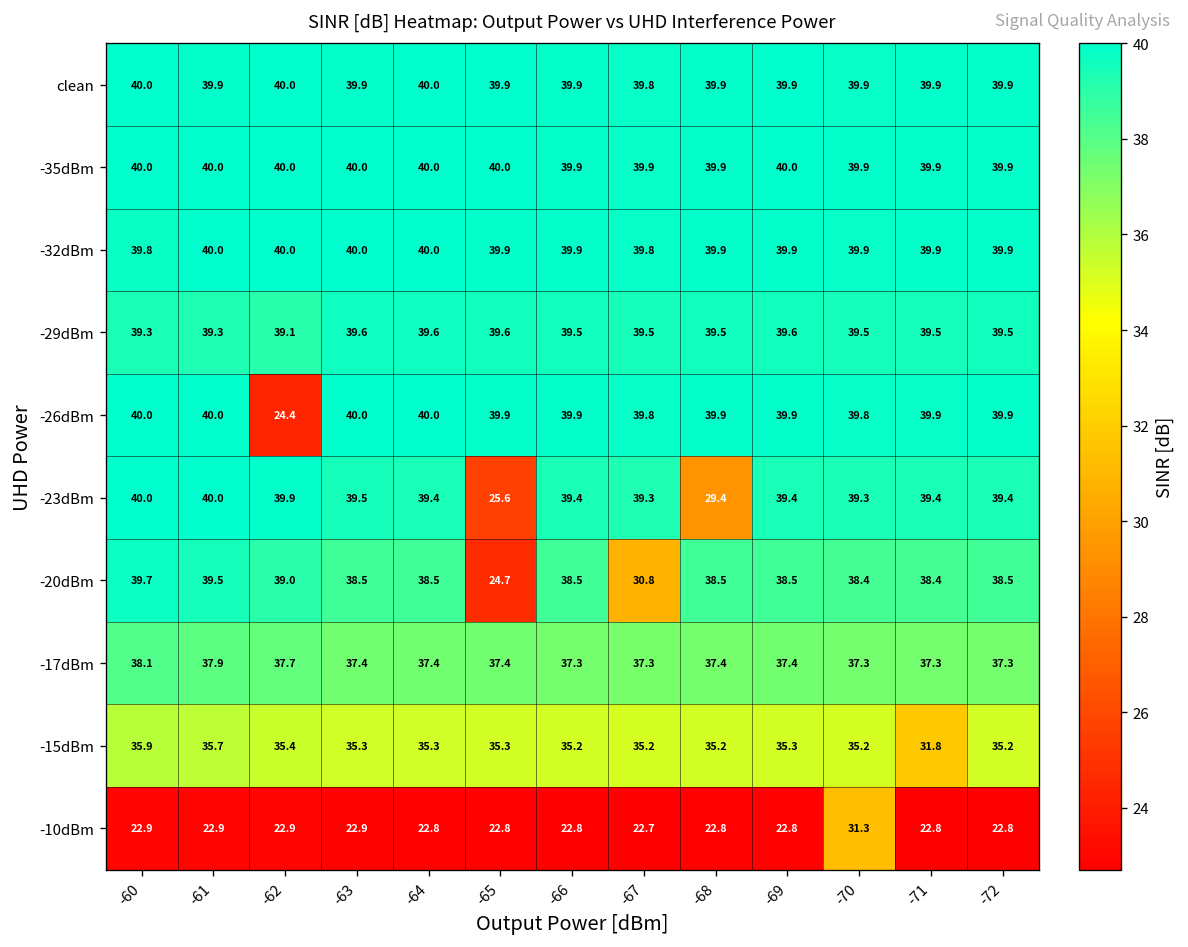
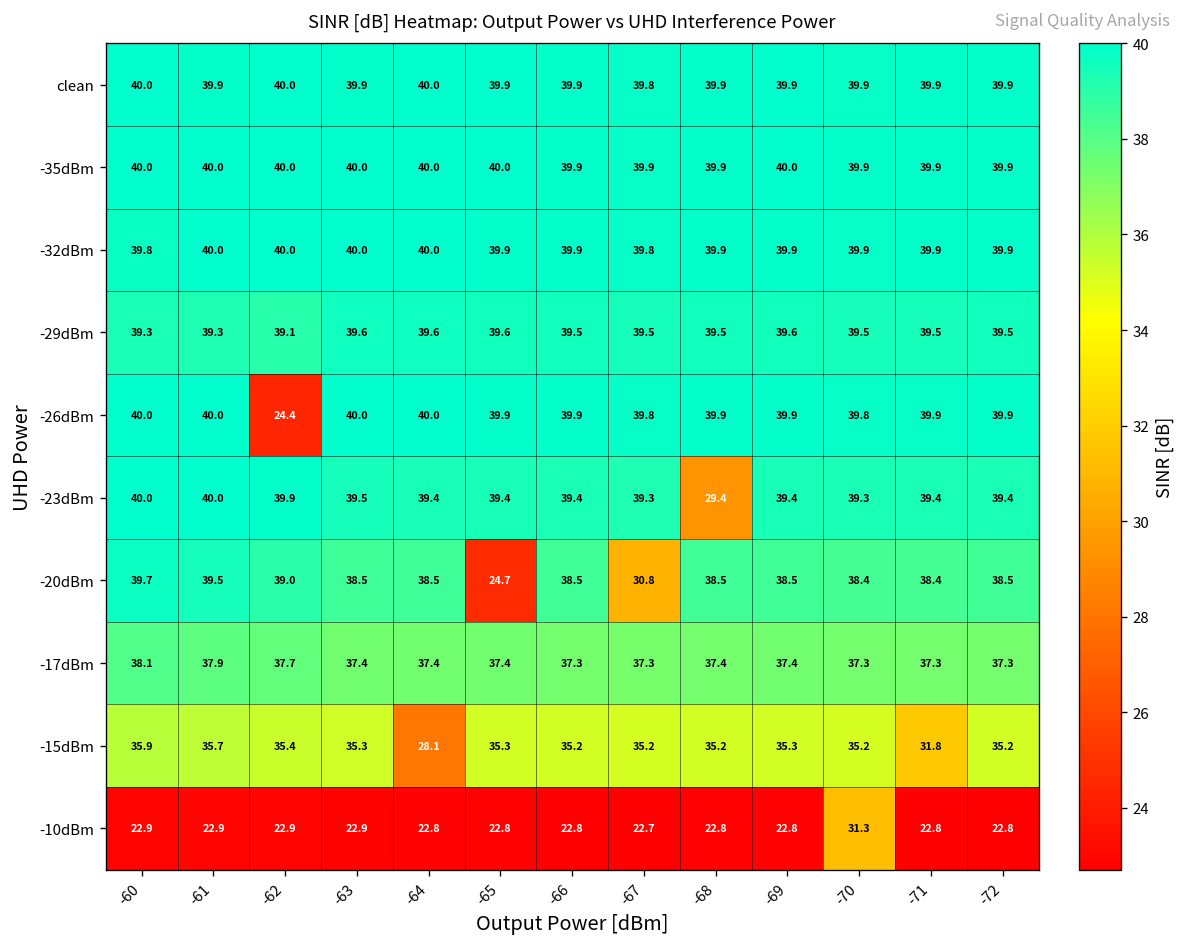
  {
    "clean": {
      "-60": 40.0,
      "-61": 39.9,
      "-62": 40.0,
      "-63": 39.9,
      "-64": 40.0,
      "-65": 39.9,
      "-66": 39.9,
      "-67": 39.8,
      "-68": 39.9,
      "-69": 39.9,
      "-70": 39.9,
      "-71": 39.9,
      "-72": 39.9
    },
    "-35dBm": {
      "-60": 40.0,
      "-61": 40.0,
      "-62": 40.0,
      "-63": 40.0,
      "-64": 40.0,
      "-65": 40.0,
      "-66": 39.9,
      "-67": 39.9,
      "-68": 39.9,
      "-69": 40.0,
      "-70": 39.9,
      "-71": 39.9,
      "-72": 39.9
    },
    "-32dBm": {
      "-60": 39.8,
      "-61": 40.0,
      "-62": 40.0,
      "-63": 40.0,
      "-64": 40.0,
      "-65": 39.9,
      "-66": 39.9,
      "-67": 39.8,
      "-68": 39.9,
      "-69": 39.9,
      "-70": 39.9,
      "-71": 39.9,
      "-72": 39.9
    },
    "-29dBm": {
      "-60": 39.3,
      "-61": 39.3,
      "-62": 39.1,
      "-63": 39.6,
      "-64": 39.6,
      "-65": 39.6,
      "-66": 39.5,
      "-67": 39.5,
      "-68": 39.5,
      "-69": 39.6,
      "-70": 39.5,
      "-71": 39.5,
      "-72": 39.5
    },
    "-26dBm": {
      "-60": 40.0,
      "-61": 40.0,
      "-62": 24.4,
      "-63": 40.0,
      "-64": 40.0,
      "-65": 39.9,
      "-66": 39.9,
      "-67": 39.8,
      "-68": 39.9,
      "-69": 39.9,
      "-70": 39.8,
      "-71": 39.9,
      "-72": 39.9
    },
    "-23dBm": {
      "-60": 40.0,
      "-61": 40.0,
      "-62": 39.9,
      "-63": 39.5,
      "-64": 39.4,
-     "-65": 25.6,
+     "-65": 39.4,
      "-66": 39.4,
      "-67": 39.3,
      "-68": 29.4,
      "-69": 39.4,
      "-70": 39.3,
      "-71": 39.4,
      "-72": 39.4
    },
    "-20dBm": {
      "-60": 39.7,
      "-61": 39.5,
      "-62": 39.0,
      "-63": 38.5,
      "-64": 38.5,
      "-65": 24.7,
      "-66": 38.5,
      "-67": 30.8,
      "-68": 38.5,
      "-69": 38.5,
      "-70": 38.4,
      "-71": 38.4,
      "-72": 38.5
    },
    "-17dBm": {
      "-60": 38.1,
      "-61": 37.9,
      "-62": 37.7,
      "-63": 37.4,
      "-64": 37.4,
      "-65": 37.4,
      "-66": 37.3,
      "-67": 37.3,
      "-68": 37.4,
      "-69": 37.4,
      "-70": 37.3,
      "-71": 37.3,
      "-72": 37.3
    },
    "-15dBm": {
      "-60": 35.9,
      "-61": 35.7,
      "-62": 35.4,
      "-63": 35.3,
-     "-64": 35.3,
+     "-64": 28.1,
      "-65": 35.3,
      "-66": 35.2,
      "-67": 35.2,
      "-68": 35.2,
      "-69": 35.3,
      "-70": 35.2,
      "-71": 31.8,
      "-72": 35.2
    },
    "-10dBm": {
      "-60": 22.9,
      "-61": 22.9,
      "-62": 22.9,
      "-63": 22.9,
      "-64": 22.8,
      "-65": 22.8,
      "-66": 22.8,
      "-67": 22.7,
      "-68": 22.8,
      "-69": 22.8,
      "-70": 31.3,
      "-71": 22.8,
      "-72": 22.8
    }
  }
